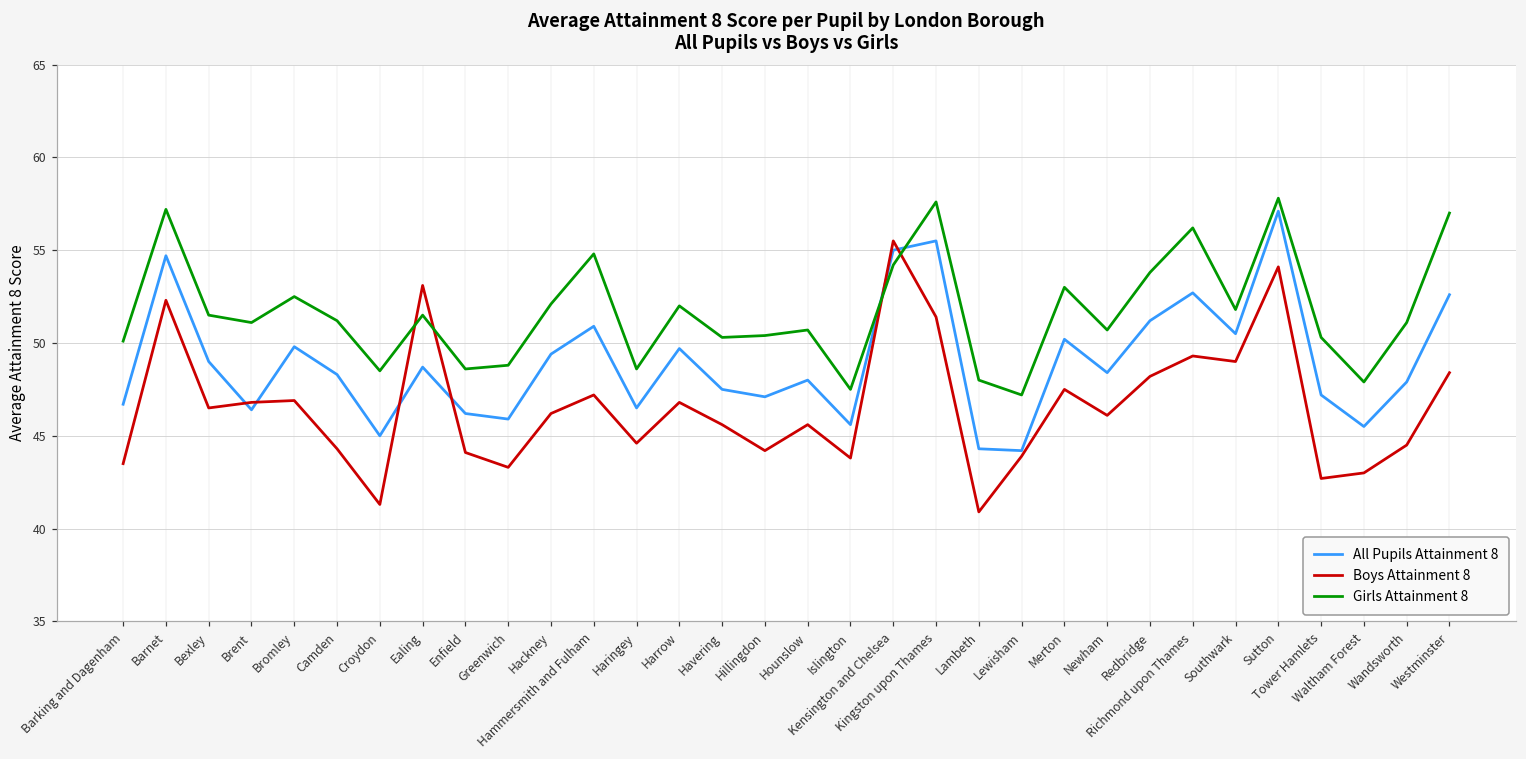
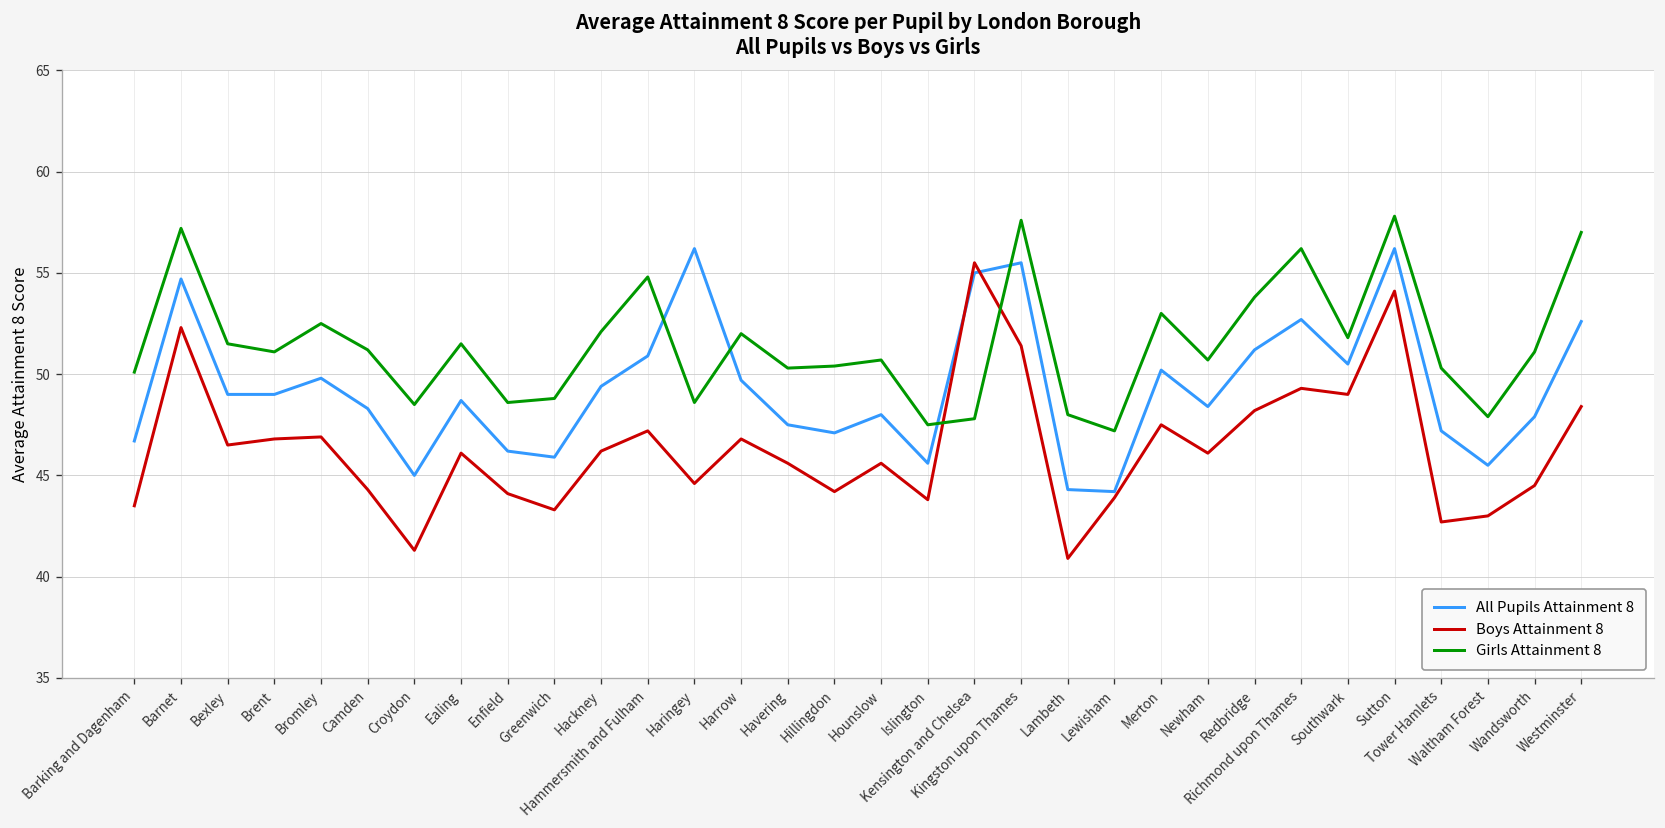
  {
    "All Pupils Attainment 8": {
      "Barking and Dagenham": 46.7,
      "Barnet": 54.7,
      "Bexley": 49.0,
-     "Brent": 46.4,
+     "Brent": 49.0,
      "Bromley": 49.8,
      "Camden": 48.3,
      "Croydon": 45.0,
      "Ealing": 48.7,
      "Enfield": 46.2,
      "Greenwich": 45.9,
      "Hackney": 49.4,
      "Hammersmith and Fulham": 50.9,
-     "Haringey": 46.5,
+     "Haringey": 56.2,
      "Harrow": 49.7,
      "Havering": 47.5,
      "Hillingdon": 47.1,
      "Hounslow": 48.0,
      "Islington": 45.6,
      "Kensington and Chelsea": 55.0,
      "Kingston upon Thames": 55.5,
      "Lambeth": 44.3,
      "Lewisham": 44.2,
      "Merton": 50.2,
      "Newham": 48.4,
      "Redbridge": 51.2,
      "Richmond upon Thames": 52.7,
      "Southwark": 50.5,
-     "Sutton": 57.1,
+     "Sutton": 56.2,
      "Tower Hamlets": 47.2,
      "Waltham Forest": 45.5,
      "Wandsworth": 47.9,
      "Westminster": 52.6
    },
    "Boys Attainment 8": {
      "Barking and Dagenham": 43.5,
      "Barnet": 52.3,
      "Bexley": 46.5,
      "Brent": 46.8,
      "Bromley": 46.9,
      "Camden": 44.3,
      "Croydon": 41.3,
-     "Ealing": 53.1,
+     "Ealing": 46.1,
      "Enfield": 44.1,
      "Greenwich": 43.3,
      "Hackney": 46.2,
      "Hammersmith and Fulham": 47.2,
      "Haringey": 44.6,
      "Harrow": 46.8,
      "Havering": 45.6,
      "Hillingdon": 44.2,
      "Hounslow": 45.6,
      "Islington": 43.8,
      "Kensington and Chelsea": 55.5,
      "Kingston upon Thames": 51.4,
      "Lambeth": 40.9,
      "Lewisham": 43.9,
      "Merton": 47.5,
      "Newham": 46.1,
      "Redbridge": 48.2,
      "Richmond upon Thames": 49.3,
      "Southwark": 49.0,
      "Sutton": 54.1,
      "Tower Hamlets": 42.7,
      "Waltham Forest": 43.0,
      "Wandsworth": 44.5,
      "Westminster": 48.4
    },
    "Girls Attainment 8": {
      "Barking and Dagenham": 50.1,
      "Barnet": 57.2,
      "Bexley": 51.5,
      "Brent": 51.1,
      "Bromley": 52.5,
      "Camden": 51.2,
      "Croydon": 48.5,
      "Ealing": 51.5,
      "Enfield": 48.6,
      "Greenwich": 48.8,
      "Hackney": 52.1,
      "Hammersmith and Fulham": 54.8,
      "Haringey": 48.6,
      "Harrow": 52.0,
      "Havering": 50.3,
      "Hillingdon": 50.4,
      "Hounslow": 50.7,
      "Islington": 47.5,
-     "Kensington and Chelsea": 54.2,
+     "Kensington and Chelsea": 47.8,
      "Kingston upon Thames": 57.6,
      "Lambeth": 48.0,
      "Lewisham": 47.2,
      "Merton": 53.0,
      "Newham": 50.7,
      "Redbridge": 53.8,
      "Richmond upon Thames": 56.2,
      "Southwark": 51.8,
      "Sutton": 57.8,
      "Tower Hamlets": 50.3,
      "Waltham Forest": 47.9,
      "Wandsworth": 51.1,
      "Westminster": 57.0
    }
  }
